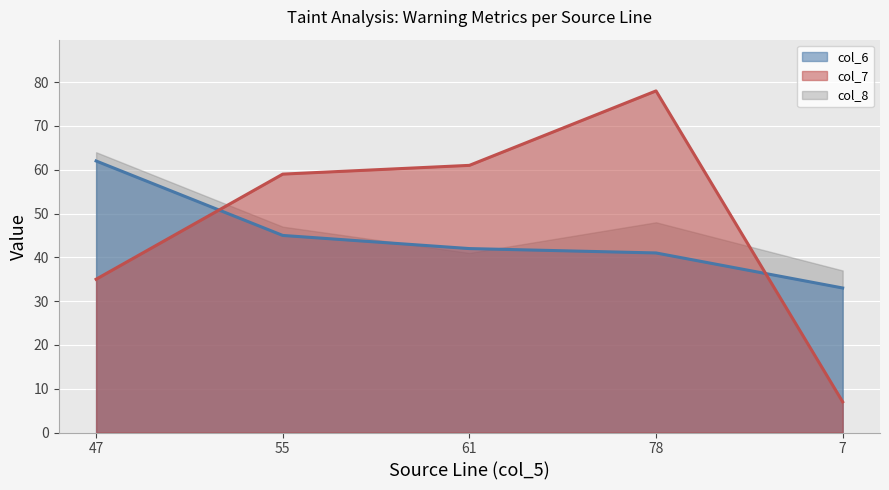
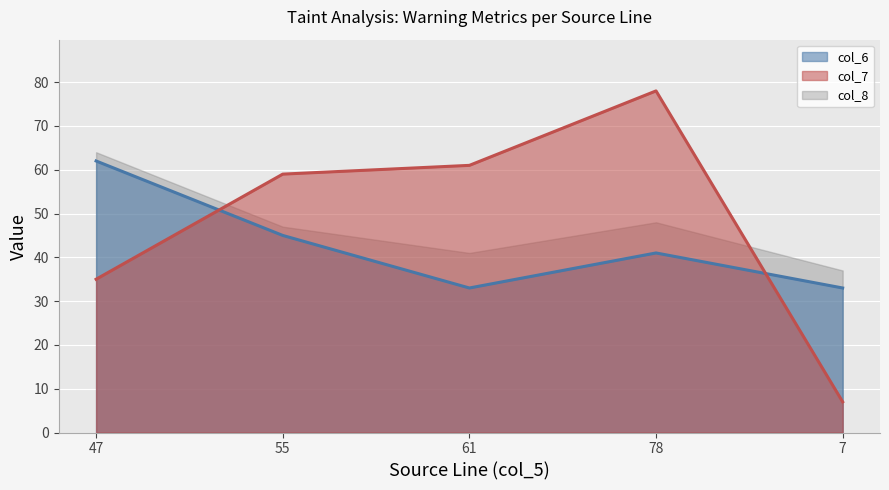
  {
    "col_8": {
      "47": 64,
      "55": 47,
      "61": 41,
      "78": 48,
      "7": 37
    },
    "col_6": {
      "47": 62,
      "55": 45,
-     "61": 42,
+     "61": 33,
      "78": 41,
      "7": 33
    },
    "col_7": {
      "47": 35,
      "55": 59,
      "61": 61,
      "78": 78,
      "7": 7
    }
  }
